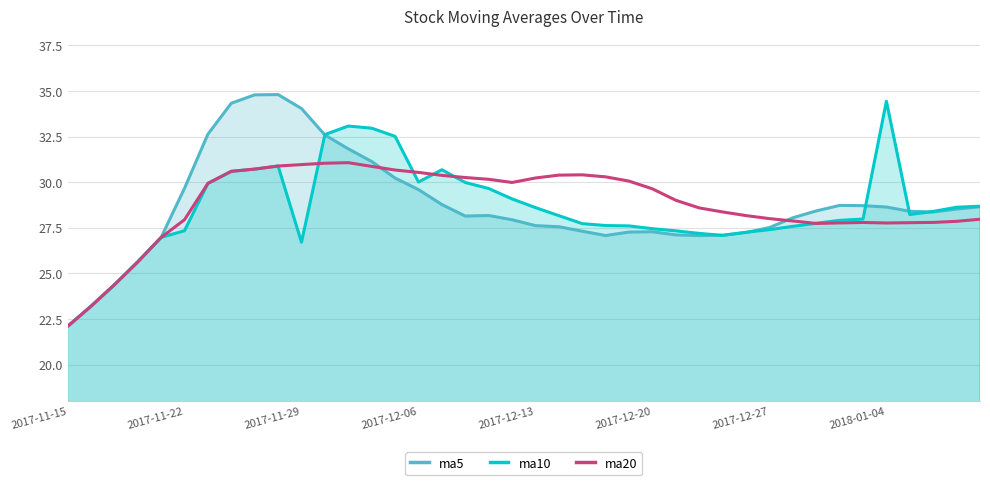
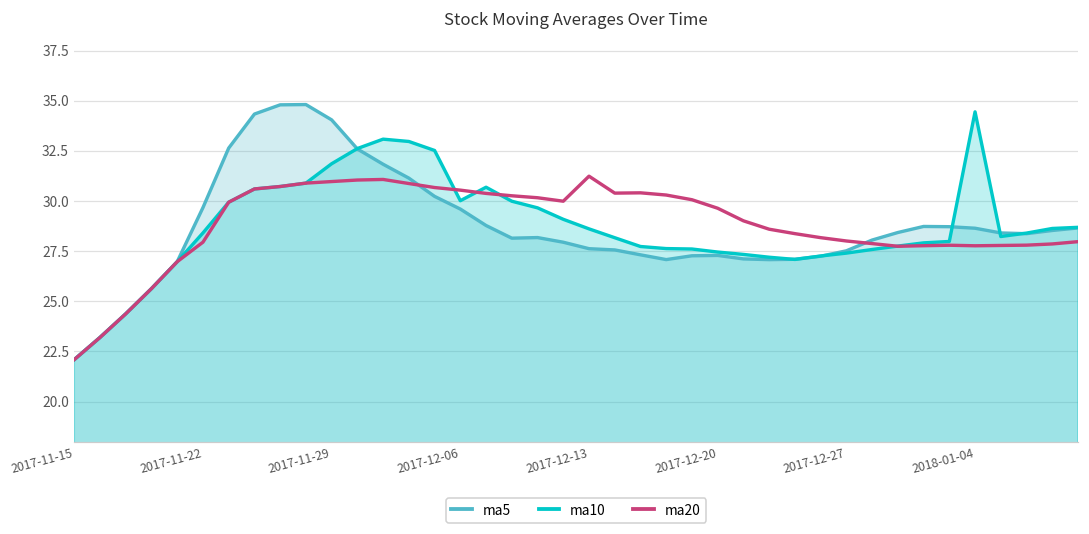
  {
    "ma5": {
      "2017-11-22": 29.7,
      "2017-11-29": 34.0,
      "2017-12-06": 29.6,
      "2017-12-13": 27.6,
      "2017-12-20": 27.3,
      "2018-01-04": 28.6
    },
    "ma10": {
-     "2017-11-22": 27.3,
-     "2017-11-29": 26.7,
+     "2017-11-22": 28.4,
+     "2017-11-29": 31.9,
      "2017-12-06": 30.0,
      "2017-12-13": 28.6,
      "2017-12-20": 27.5,
      "2018-01-04": 34.4
    },
    "ma20": {
      "2017-11-22": 27.9,
      "2017-11-29": 31.0,
      "2017-12-06": 30.5,
-     "2017-12-13": 30.2,
+     "2017-12-13": 31.2,
      "2017-12-20": 29.6,
      "2017-12-27": 28.0,
      "2018-01-04": 27.8
    }
  }
